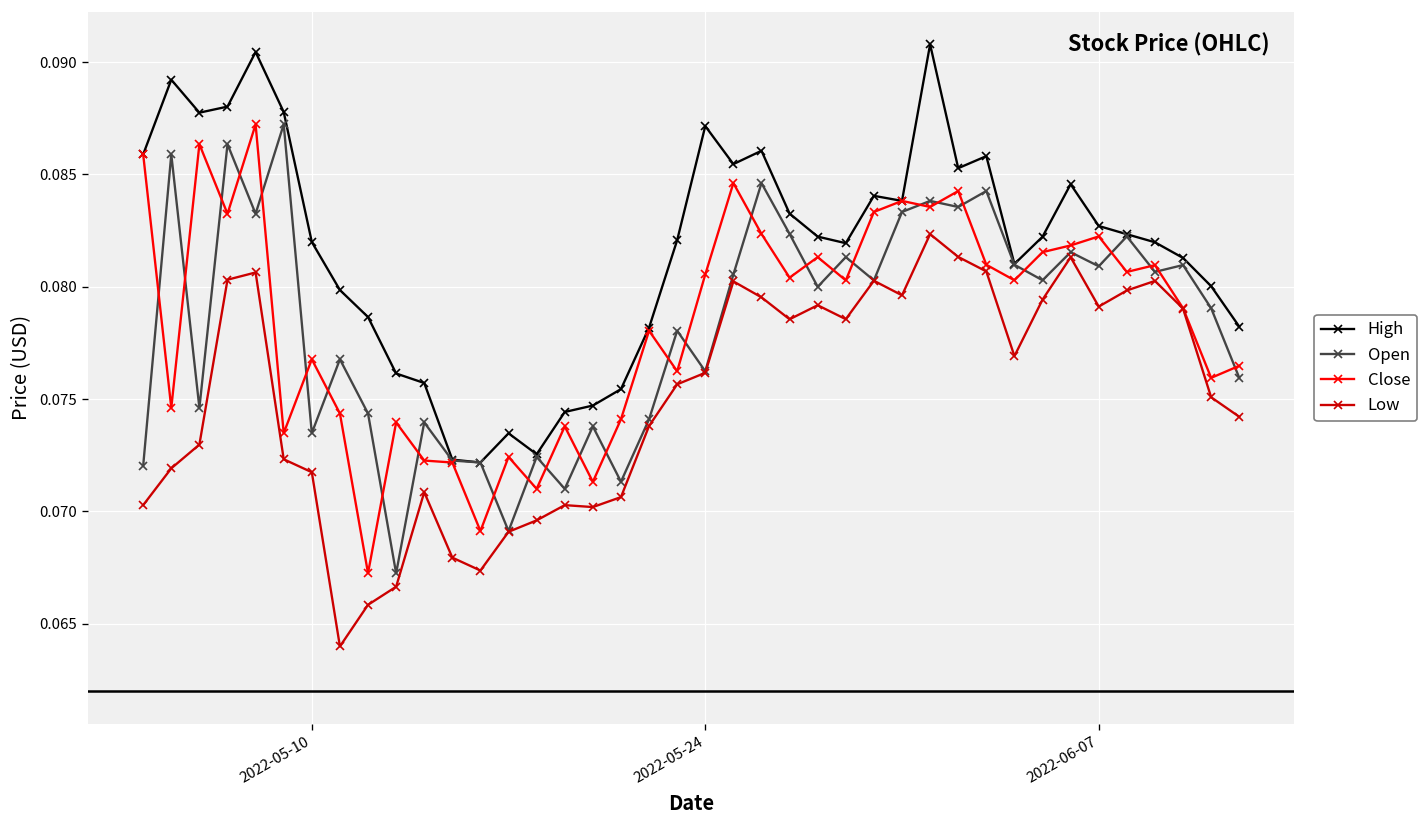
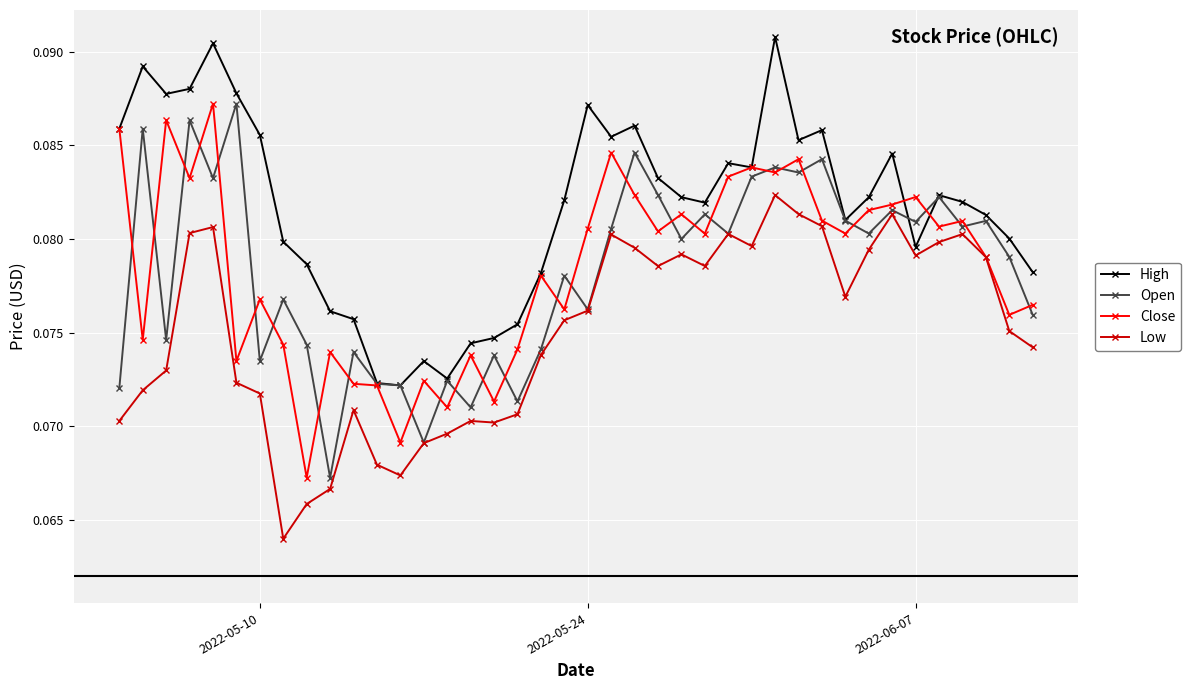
  {
    "High": {
-     "2022-05-10": 0.0820,
+     "2022-05-10": 0.0856,
      "2022-05-24": 0.0872,
-     "2022-06-07": 0.0827
+     "2022-06-07": 0.0796
    },
    "Open": {
      "2022-05-10": 0.0735,
      "2022-06-07": 0.0809
    }
  }
